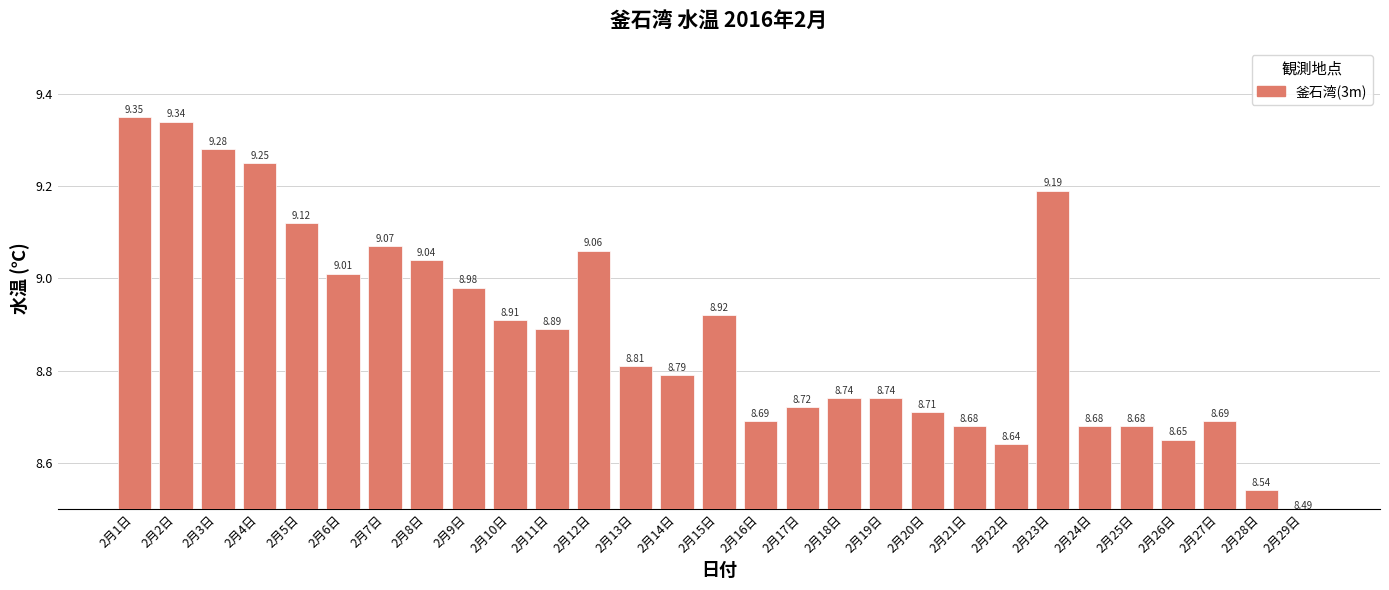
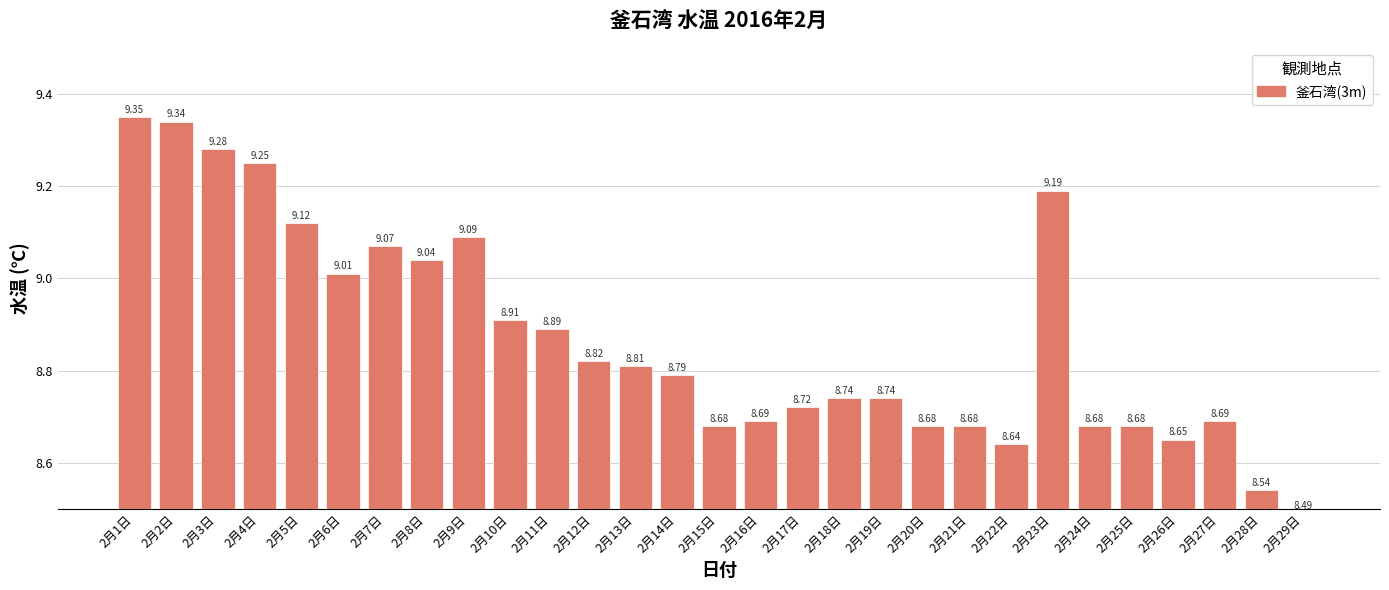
  {
    "2月1日": 9.35,
    "2月2日": 9.34,
    "2月3日": 9.28,
    "2月4日": 9.25,
    "2月5日": 9.12,
    "2月6日": 9.01,
    "2月7日": 9.07,
    "2月8日": 9.04,
-   "2月9日": 8.98,
+   "2月9日": 9.09,
    "2月10日": 8.91,
    "2月11日": 8.89,
-   "2月12日": 9.06,
+   "2月12日": 8.82,
    "2月13日": 8.81,
    "2月14日": 8.79,
-   "2月15日": 8.92,
+   "2月15日": 8.68,
    "2月16日": 8.69,
    "2月17日": 8.72,
    "2月18日": 8.74,
    "2月19日": 8.74,
-   "2月20日": 8.71,
+   "2月20日": 8.68,
    "2月21日": 8.68,
    "2月22日": 8.64,
    "2月23日": 9.19,
    "2月24日": 8.68,
    "2月25日": 8.68,
    "2月26日": 8.65,
    "2月27日": 8.69,
    "2月28日": 8.54
  }
